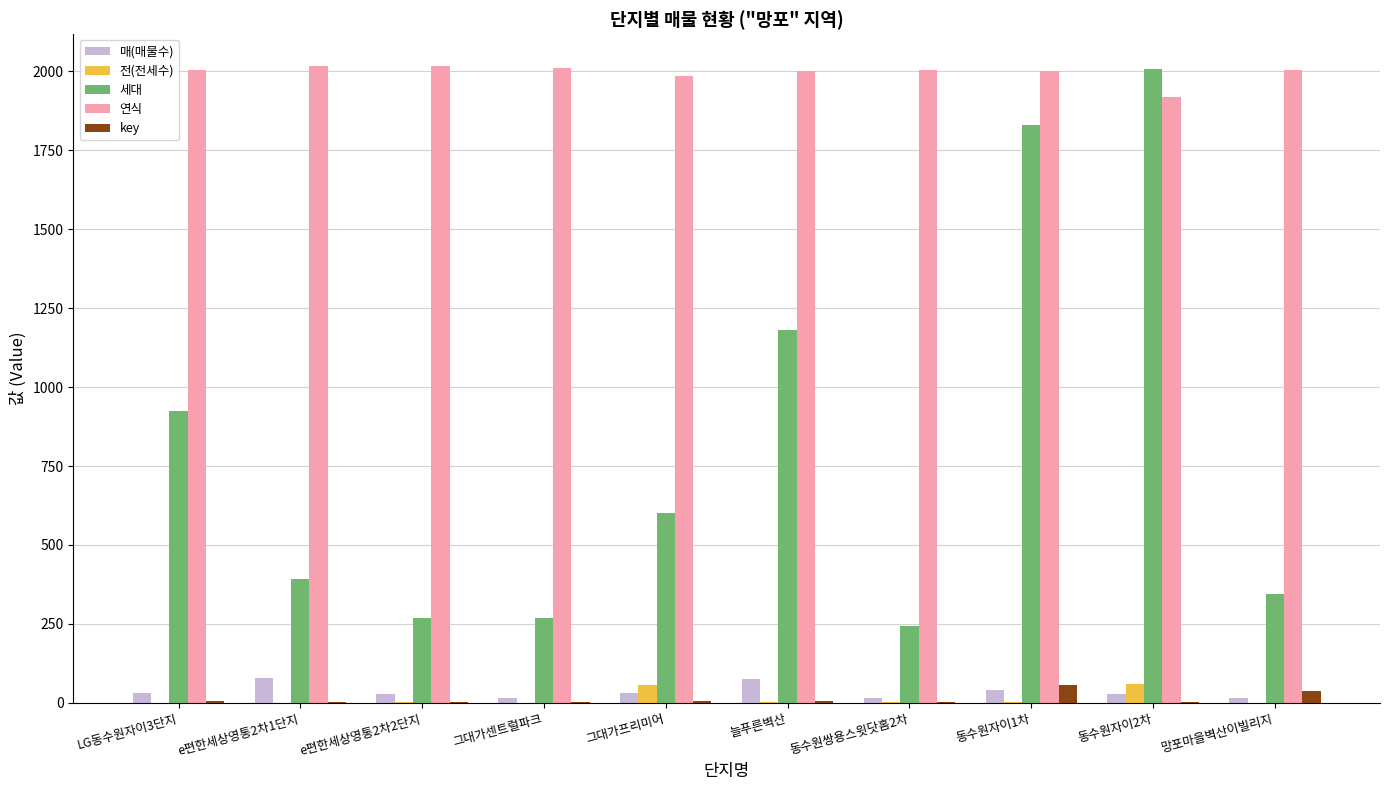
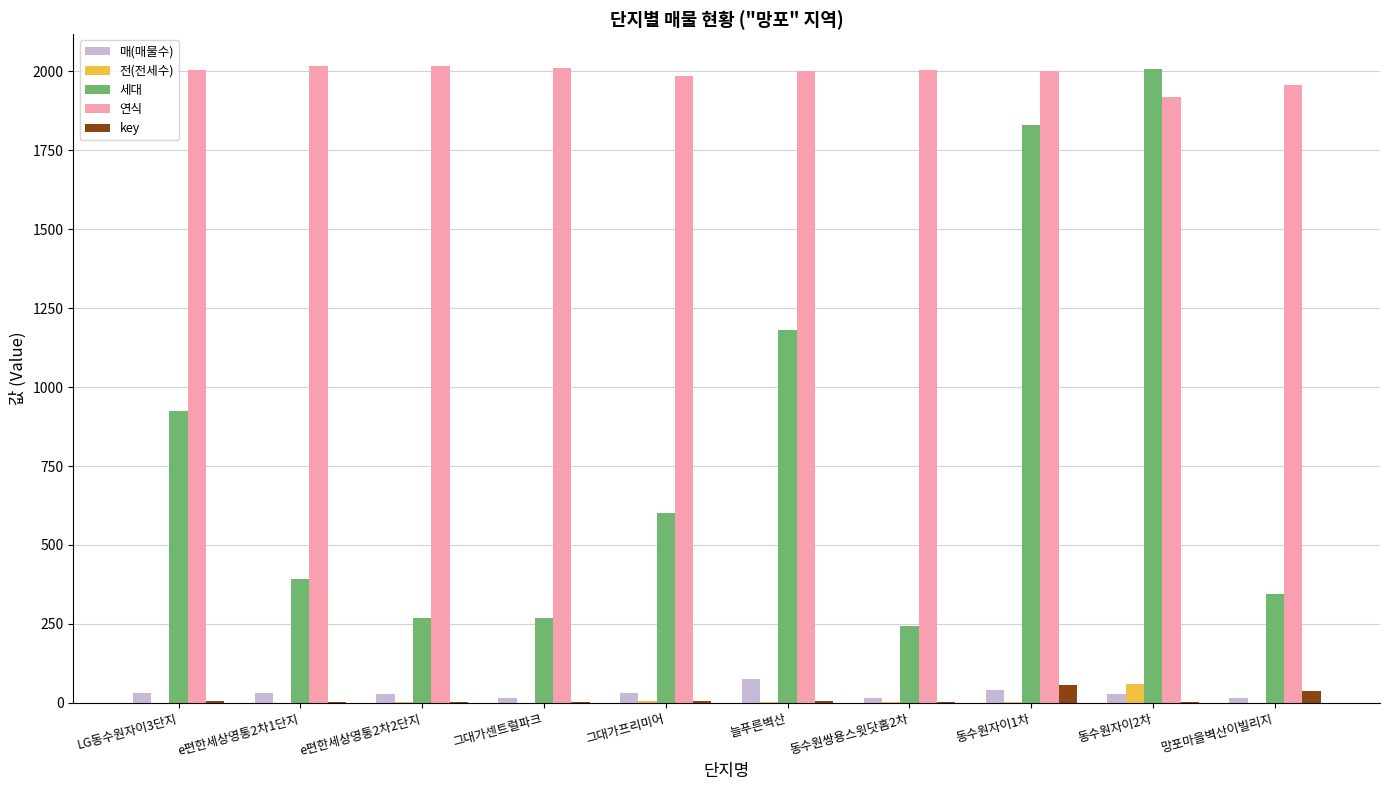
  {
    "매(매물수)": {
      "LG동수원자이3단지": 30,
-     "e편한세상영통2차1단지": 80,
+     "e편한세상영통2차1단지": 30,
      "e편한세상영통2차2단지": 30,
      "그대가센트럴파크": 20,
      "그대가프리미어": 30,
      "늘푸른벽산": 80,
      "동수원쌍용스윗닷홈2차": 20,
      "동수원자이1차": 40,
      "동수원자이2차": 30,
      "망포마을벽산이빌리지": 20
    },
    "전(전세수)": {
-     "그대가프리미어": 60,
+     "그대가프리미어": 10,
      "동수원자이2차": 60,
      "망포마을벽산이빌리지": 0
    },
    "세대": {
      "LG동수원자이3단지": 920,
      "e편한세상영통2차1단지": 390,
      "e편한세상영통2차2단지": 270,
      "그대가센트럴파크": 270,
      "그대가프리미어": 600,
      "늘푸른벽산": 1180,
      "동수원쌍용스윗닷홈2차": 240,
      "동수원자이1차": 1830,
      "동수원자이2차": 2010,
      "망포마을벽산이빌리지": 340
    },
    "연식": {
      "LG동수원자이3단지": 2000,
      "e편한세상영통2차1단지": 2020,
      "e편한세상영통2차2단지": 2020,
      "그대가센트럴파크": 2010,
      "그대가프리미어": 1980,
      "늘푸른벽산": 2000,
      "동수원쌍용스윗닷홈2차": 2000,
      "동수원자이1차": 2000,
      "동수원자이2차": 1920,
-     "망포마을벽산이빌리지": 2000
+     "망포마을벽산이빌리지": 1960
    },
    "key": {
      "동수원자이1차": 60,
      "망포마을벽산이빌리지": 40
    }
  }
